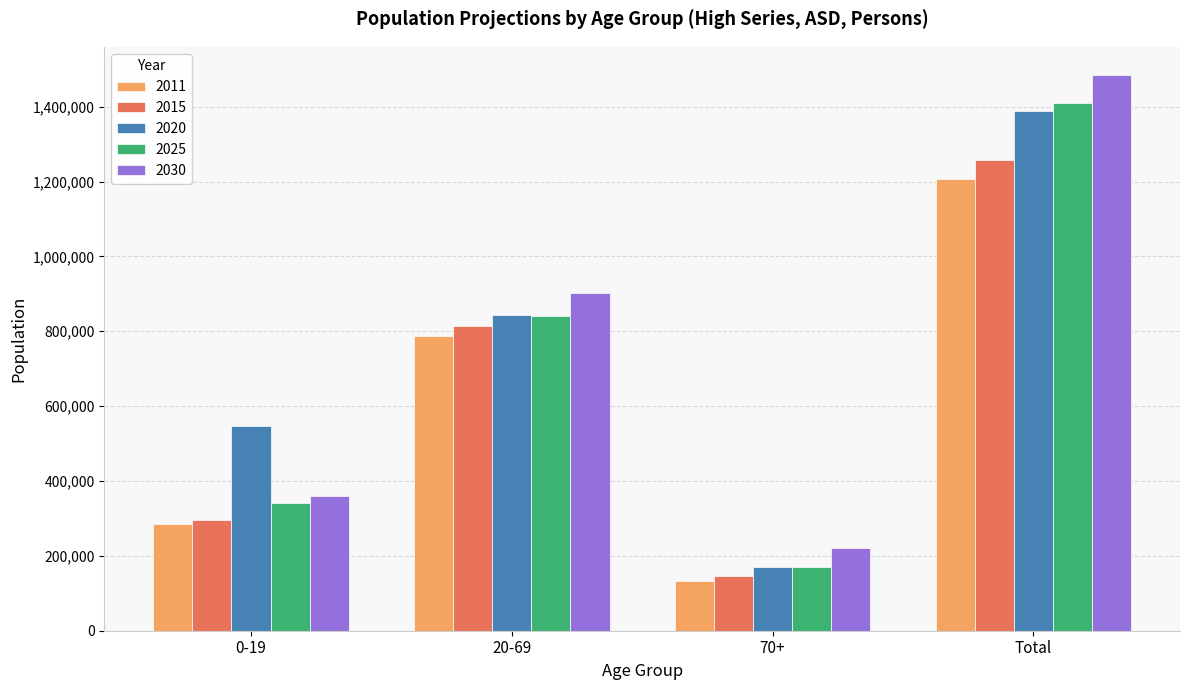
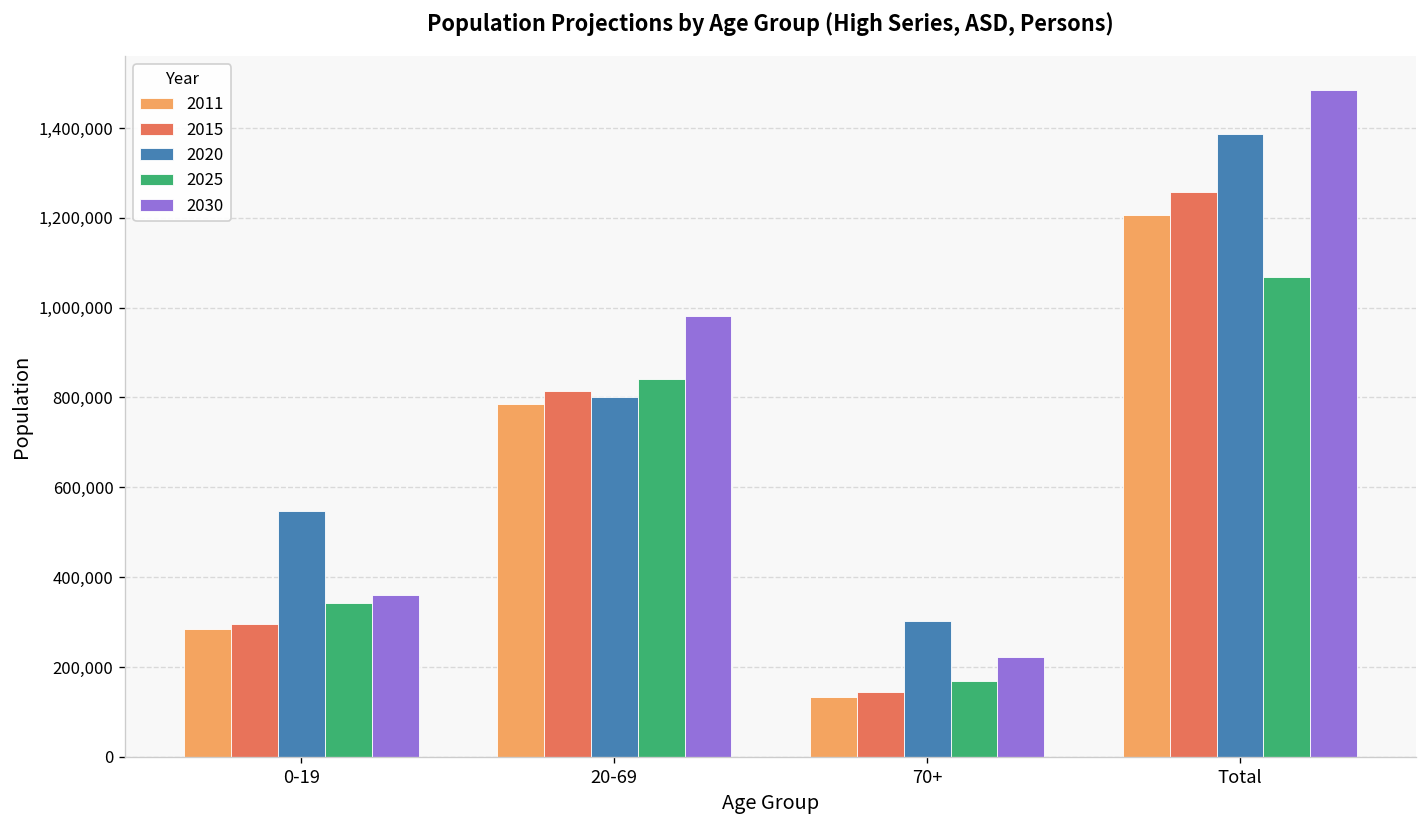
  {
    "2020": {
      "0-19": "550,000",
-     "20-69": "840,000",
-     "70+": "170,000",
+     "20-69": "800,000",
+     "70+": "300,000",
      "Total": "1,390,000"
    },
    "2025": {
      "0-19": "340,000",
      "20-69": "840,000",
      "70+": "170,000",
-     "Total": "1,410,000"
+     "Total": "1,070,000"
    },
    "2030": {
      "0-19": "360,000",
-     "20-69": "900,000",
+     "20-69": "980,000",
      "70+": "220,000",
      "Total": "1,490,000"
    }
  }
